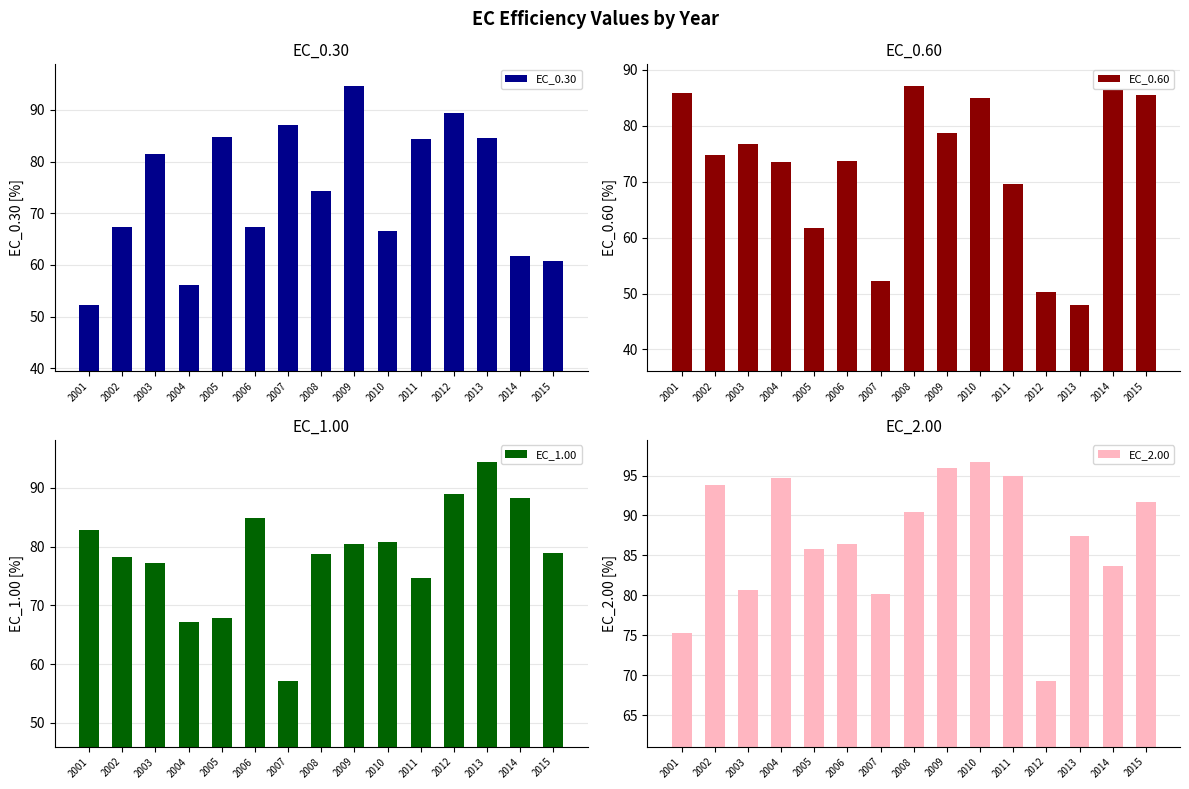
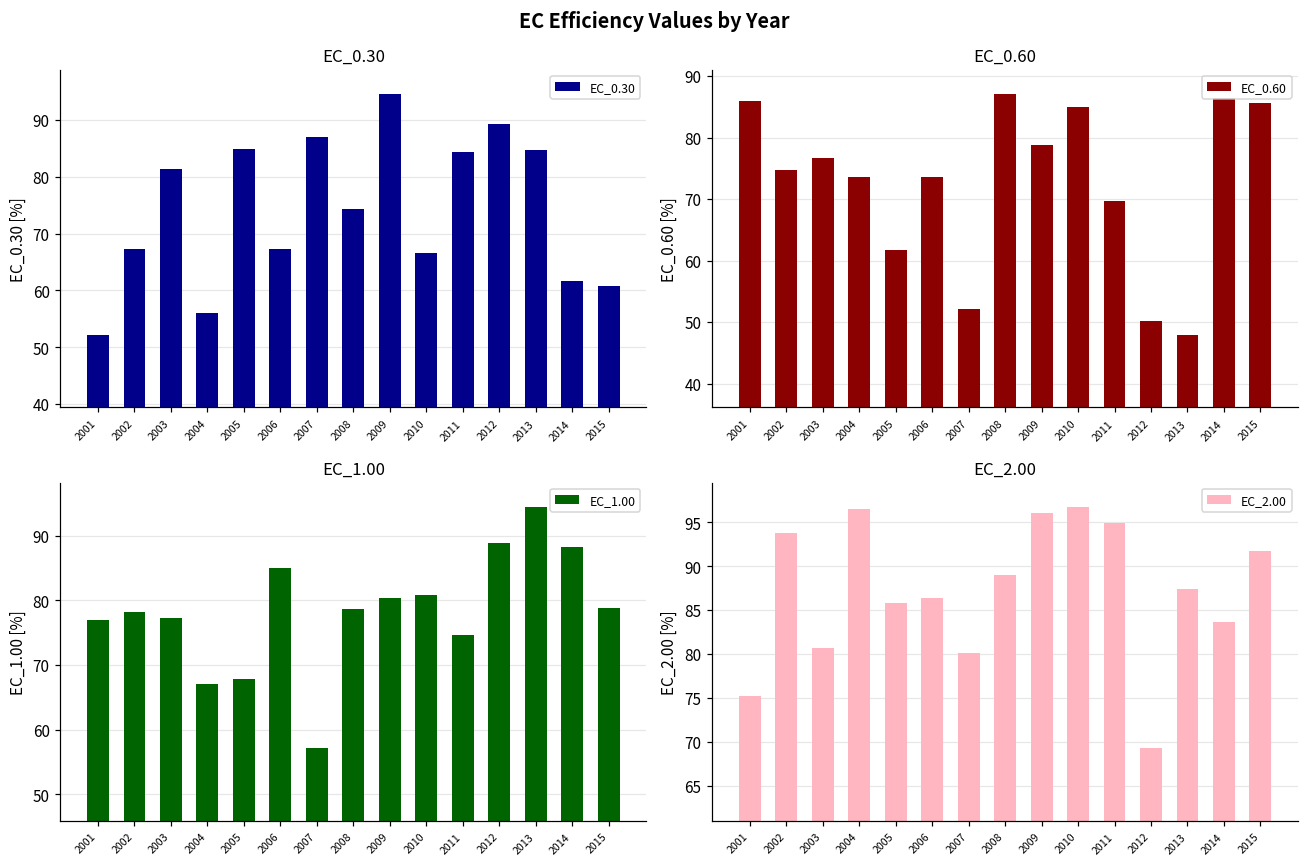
  {
    "EC_0.30": {
      "2001": 52,
      "2002": 67,
      "2003": 81,
      "2004": 56,
      "2005": 85,
      "2006": 67,
      "2007": 87,
      "2008": 74,
      "2009": 95,
      "2010": 67,
      "2011": 84,
      "2012": 89,
      "2013": 85,
      "2014": 62,
      "2015": 61
    },
    "EC_0.60": {
      "2001": 86,
      "2002": 75,
      "2003": 77,
      "2004": 74,
      "2005": 62,
      "2006": 74,
      "2007": 52,
      "2008": 87,
      "2009": 79,
      "2010": 85,
      "2011": 70,
      "2012": 50,
      "2013": 48,
      "2014": 86,
      "2015": 86
    },
    "EC_1.00": {
-     "2001": 83,
+     "2001": 77,
      "2002": 78,
      "2003": 77,
      "2004": 67,
      "2005": 68,
      "2006": 85,
      "2007": 57,
      "2008": 79,
      "2009": 80,
      "2010": 81,
      "2011": 75,
      "2012": 89,
      "2013": 94,
      "2014": 88,
      "2015": 79
    },
    "EC_2.00": {
      "2001": 75,
      "2002": 94,
      "2003": 81,
-     "2004": 95,
+     "2004": 96,
      "2005": 86,
      "2006": 86,
      "2007": 80,
-     "2008": 90,
+     "2008": 89,
      "2009": 96,
      "2010": 97,
      "2011": 95,
      "2012": 69,
      "2013": 87,
      "2014": 84,
      "2015": 92
    }
  }
